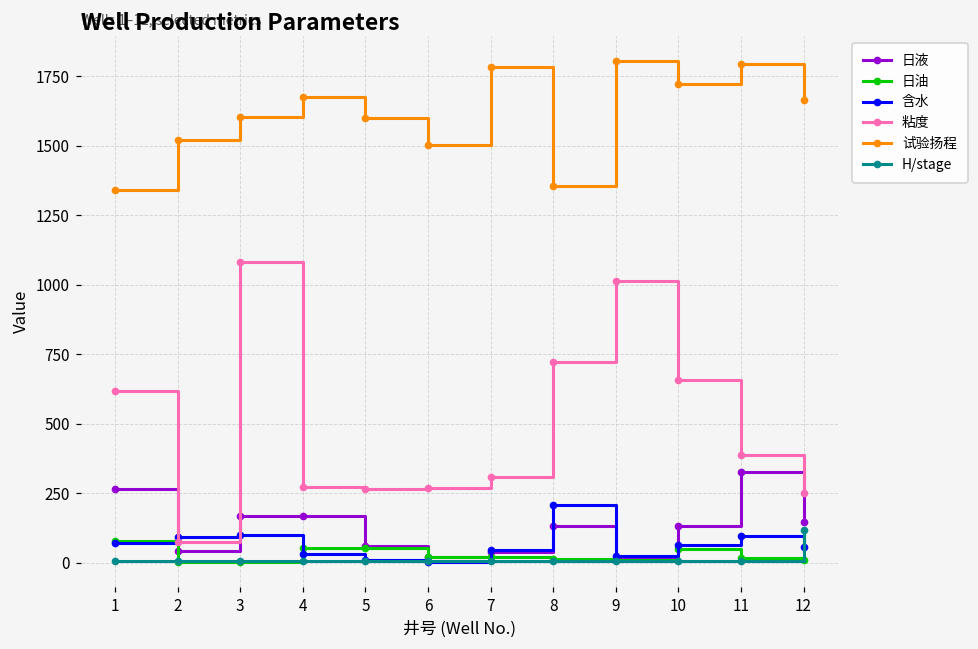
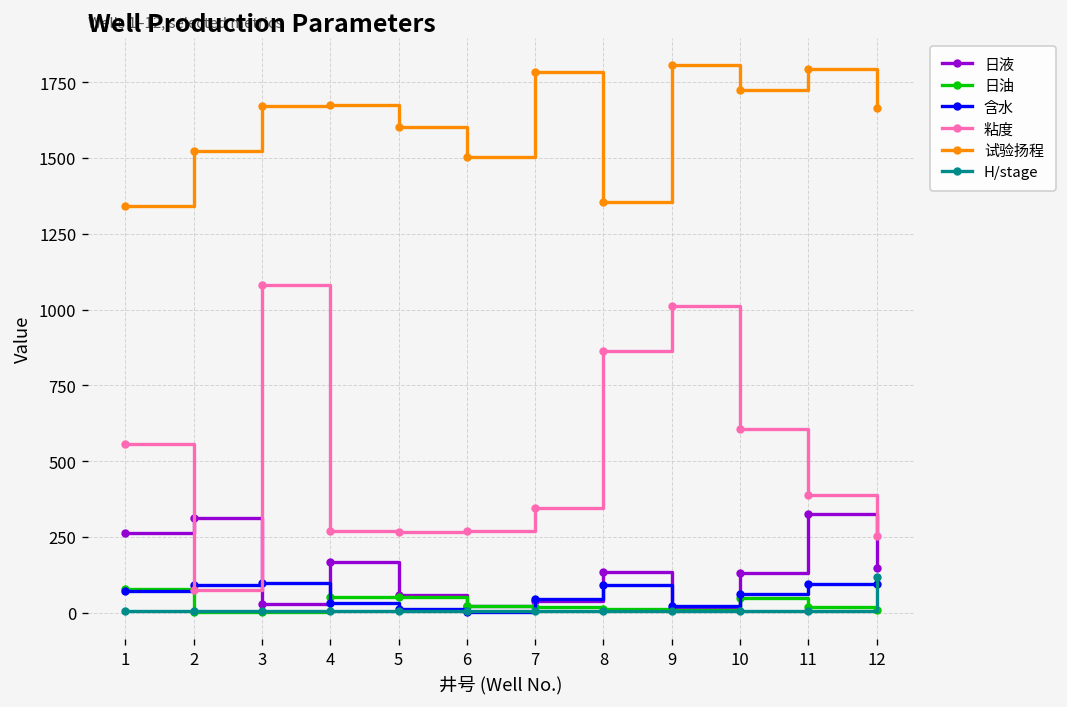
  {
    "日液": {
      "1": 260,
-     "2": 40,
-     "3": 170,
+     "2": 310,
+     "3": 30,
      "4": 170,
      "8": 130,
      "10": 130,
      "11": 330,
      "12": 150
    },
    "日油": {
      "4": 50,
      "7": 20,
      "10": 50,
      "11": 20,
      "12": 10
    },
    "含水": {
      "2": 90,
      "3": 100,
      "4": 30,
-     "8": 210,
+     "8": 90,
      "9": 20,
      "10": 60,
      "11": 90,
-     "12": 50
+     "12": 90
    },
    "粘度": {
-     "1": 620,
+     "1": 560,
      "2": 80,
      "3": 1080,
      "4": 270,
      "5": 270,
      "6": 270,
-     "7": 310,
-     "8": 720,
+     "7": 350,
+     "8": 860,
      "9": 1010,
-     "10": 660,
+     "10": 600,
      "11": 390,
      "12": 250
    },
    "试验扬程": {
      "1": 1340,
      "2": 1520,
-     "3": 1600,
+     "3": 1670,
      "4": 1670,
      "5": 1600,
      "6": 1500,
      "7": 1780,
      "8": 1350,
      "9": 1810,
      "10": 1720,
      "11": 1790,
      "12": 1660
    },
    "H/stage": {
      "1": 10,
      "4": 0,
      "7": 10,
      "10": 10,
      "11": 10,
      "12": 120
    }
  }
